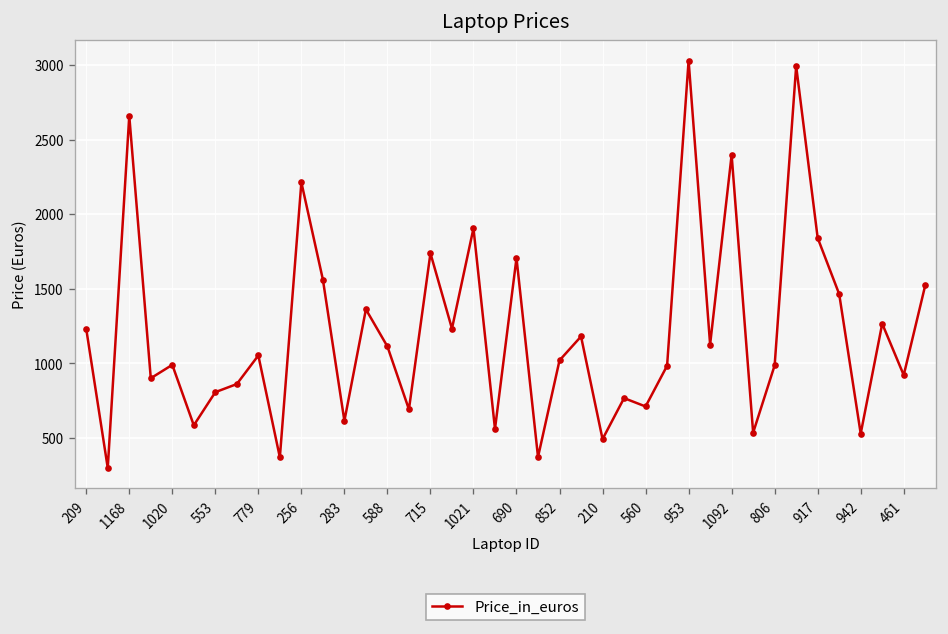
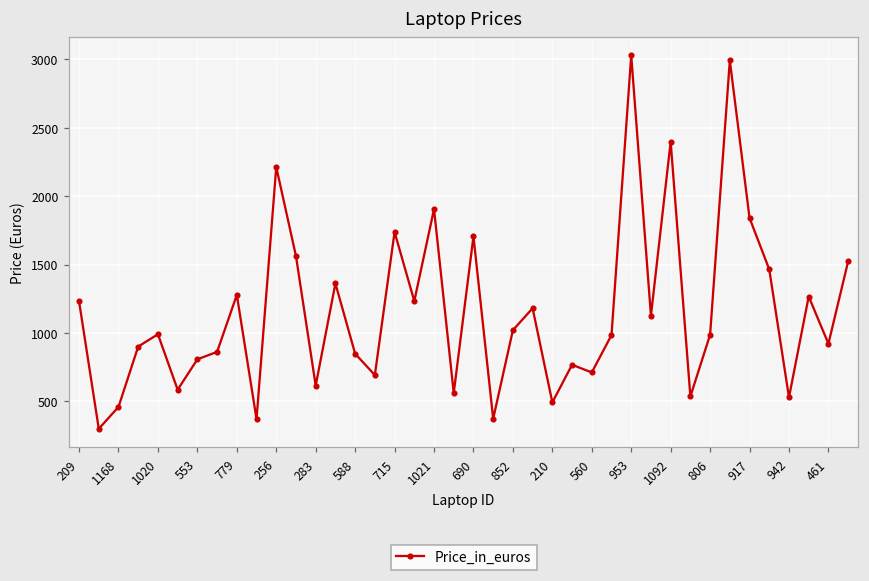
  {
    "209": 1230,
-   "1168": 2660,
+   "1168": 460,
    "1020": 990,
    "553": 810,
-   "779": 1050,
+   "779": 1280,
    "256": 2210,
    "283": 610,
-   "588": 1110,
+   "588": 850,
    "715": 1740,
    "1021": 1910,
    "690": 1710,
    "852": 1020,
    "210": 490,
    "560": 710,
    "953": 3030,
    "1092": 2400,
    "806": 990,
    "917": 1840,
    "942": 530,
    "461": 920
  }
